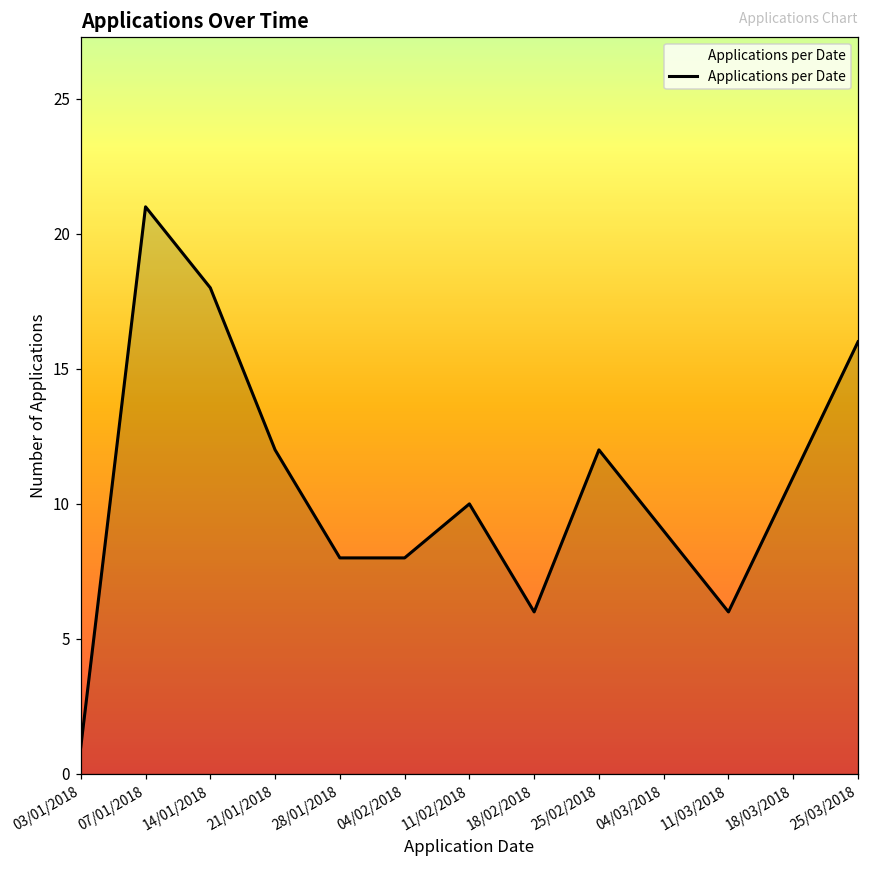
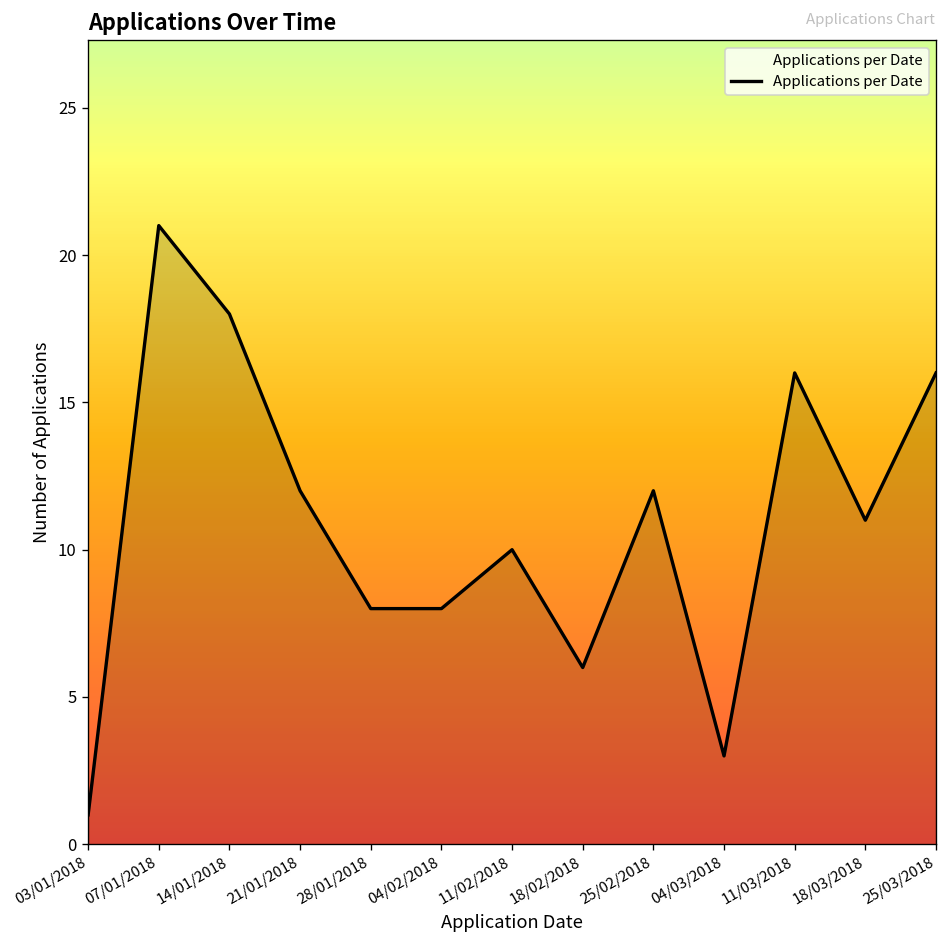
  {
    "03/01/2018": 1,
    "07/01/2018": 21,
    "14/01/2018": 18,
    "21/01/2018": 12,
    "28/01/2018": 8,
    "04/02/2018": 8,
    "11/02/2018": 10,
    "18/02/2018": 6,
    "25/02/2018": 12,
-   "04/03/2018": 9,
-   "11/03/2018": 6,
+   "04/03/2018": 3,
+   "11/03/2018": 16,
    "18/03/2018": 11,
    "25/03/2018": 16
  }
